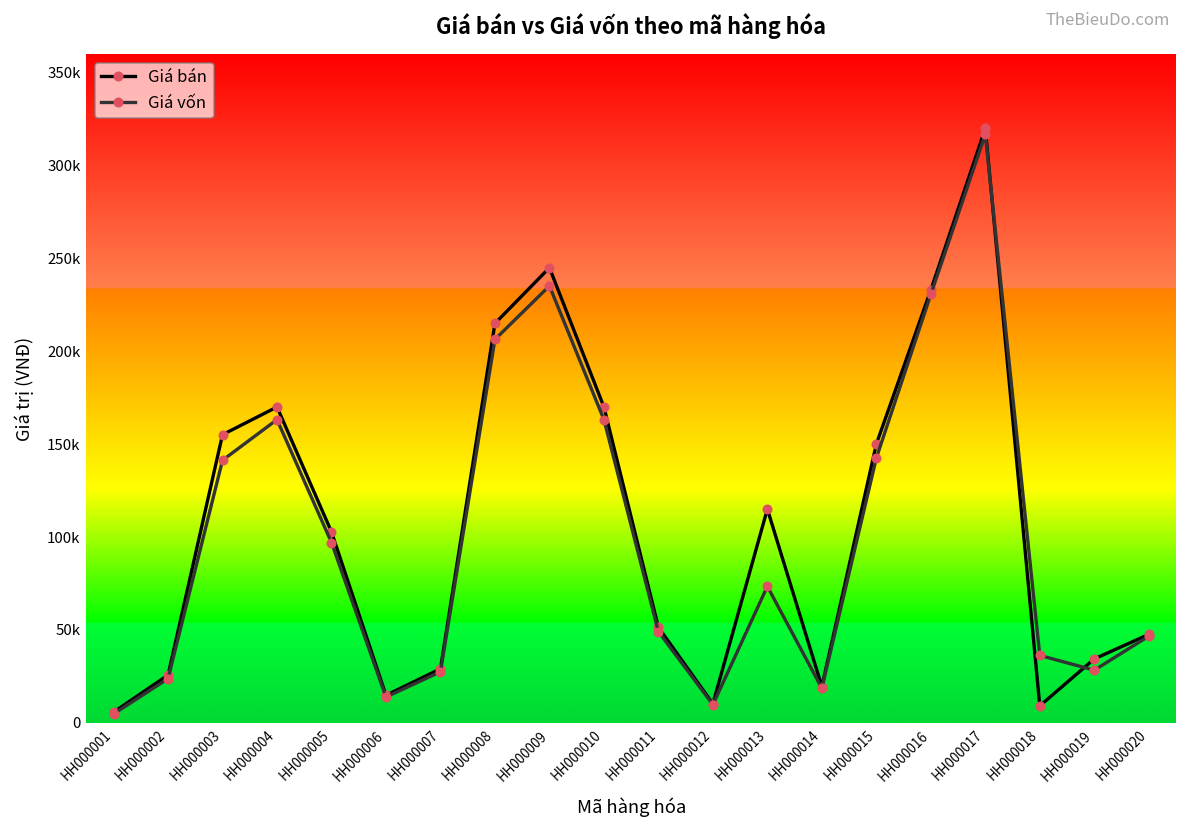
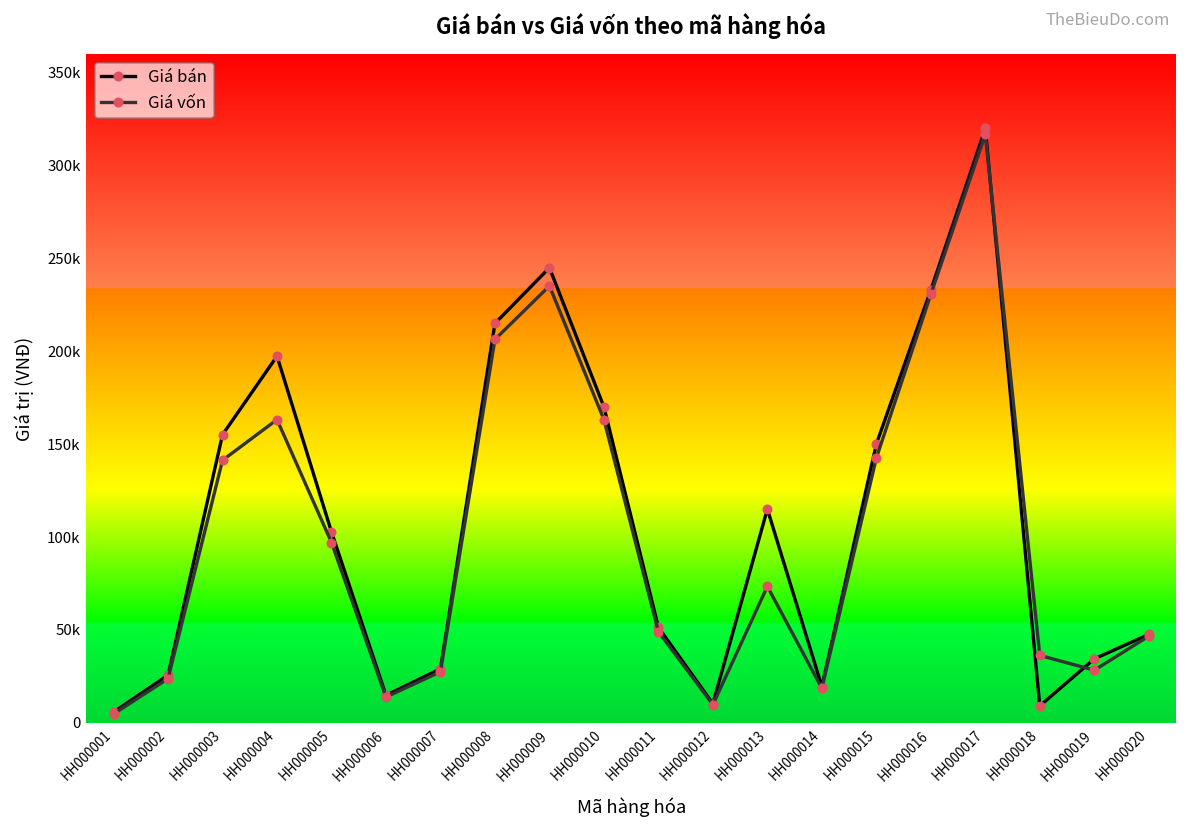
  {
    "Giá bán": {
      "HH000002": 26000,
      "HH000003": 155000,
-     "HH000004": 170000,
+     "HH000004": 197000,
      "HH000005": 103000,
      "HH000008": 215000,
      "HH000009": 245000,
      "HH000010": 170000,
      "HH000011": 51000,
      "HH000013": 115000,
      "HH000015": 150000,
      "HH000016": 233000,
      "HH000017": 320000,
      "HH000018": 9000,
      "HH000019": 34000
    },
    "Giá vốn": {
      "HH000002": 24000,
      "HH000003": 141000,
      "HH000004": 163000,
      "HH000005": 97000,
      "HH000008": 206000,
      "HH000009": 235000,
      "HH000010": 163000,
      "HH000011": 49000,
      "HH000013": 73000,
      "HH000015": 143000,
      "HH000016": 231000,
      "HH000017": 317000,
      "HH000018": 36000,
      "HH000019": 28000
    }
  }
